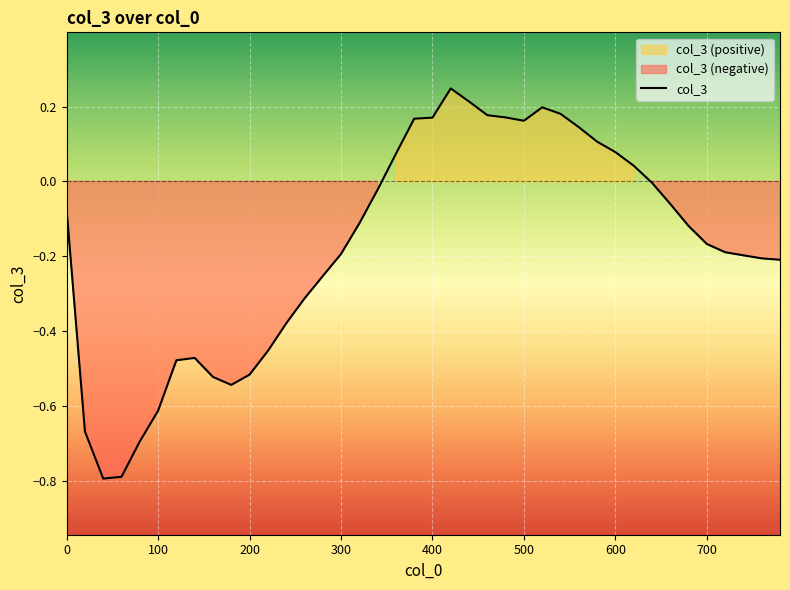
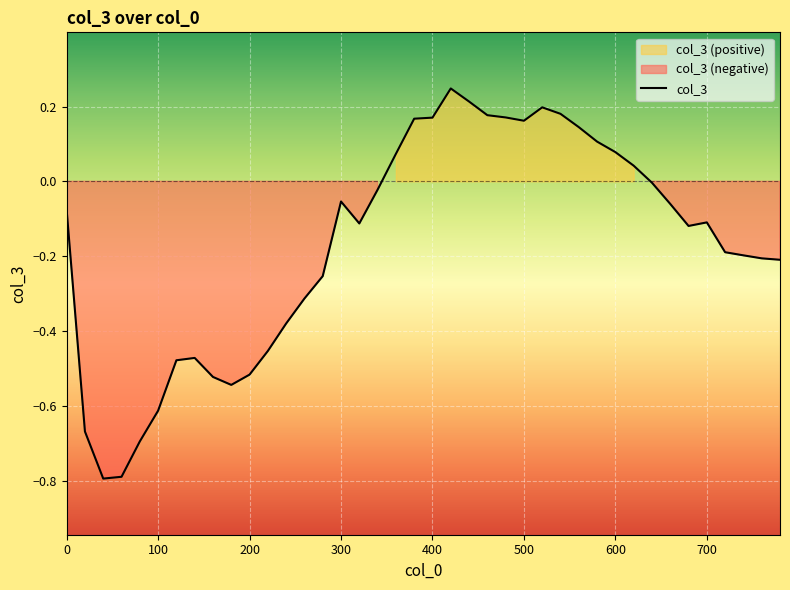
  {
    "col_3": {
      "0": -0.08,
      "100": -0.61,
      "200": -0.52,
-     "300": -0.19,
-     "700": -0.17
+     "300": -0.05,
+     "700": -0.11
    }
  }
